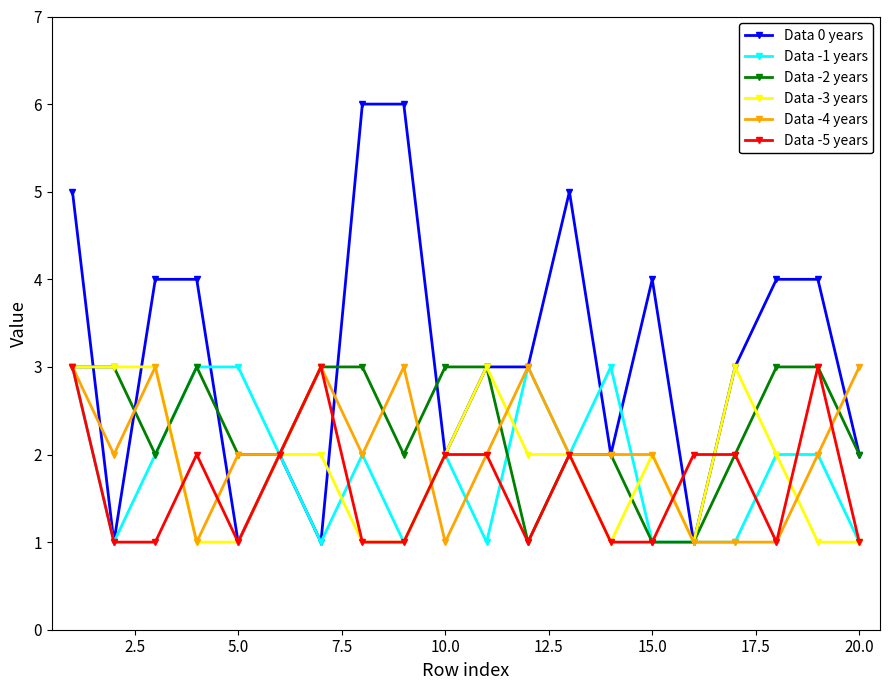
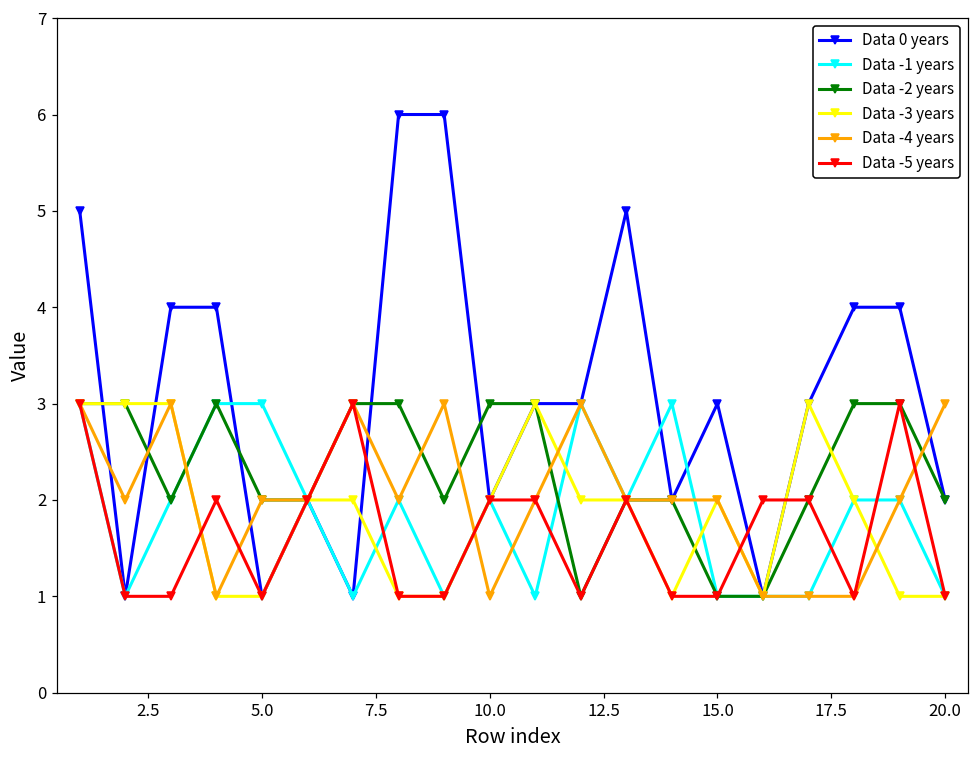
  {
    "Data 0 years": {
-     "15.0": 4
+     "15.0": 3
    },
    "Data -1 years": {
      "5.0": 3
    },
    "Data -2 years": {
      "10.0": 3
    },
    "Data -4 years": {
      "10.0": 1,
      "20.0": 3
    }
  }
